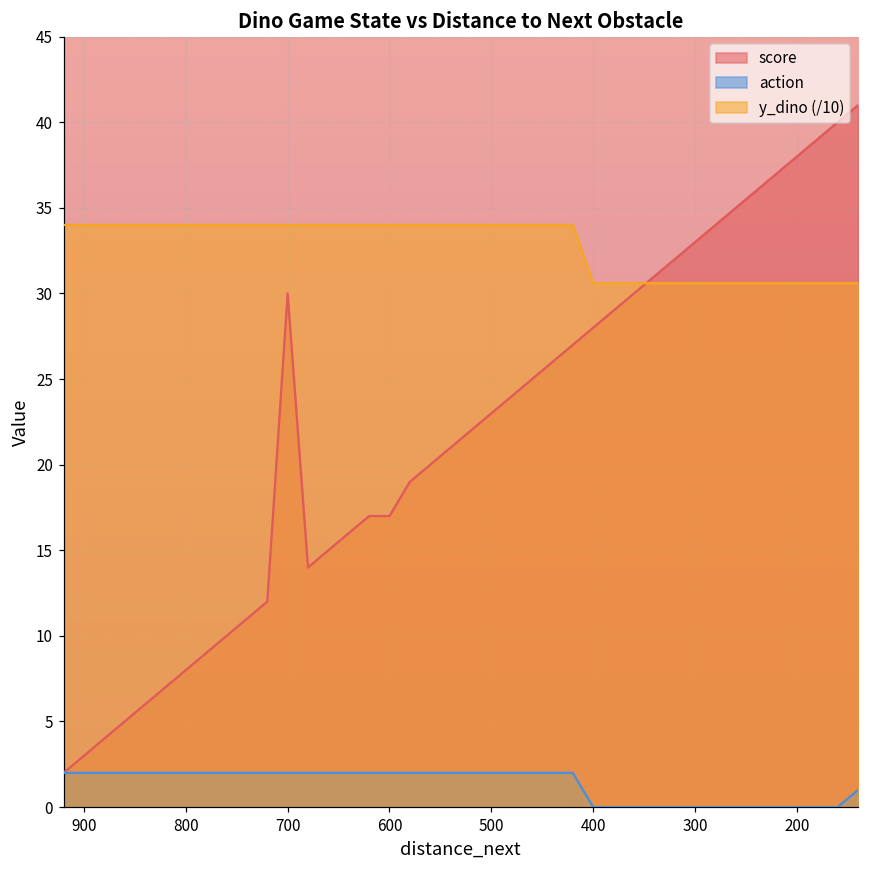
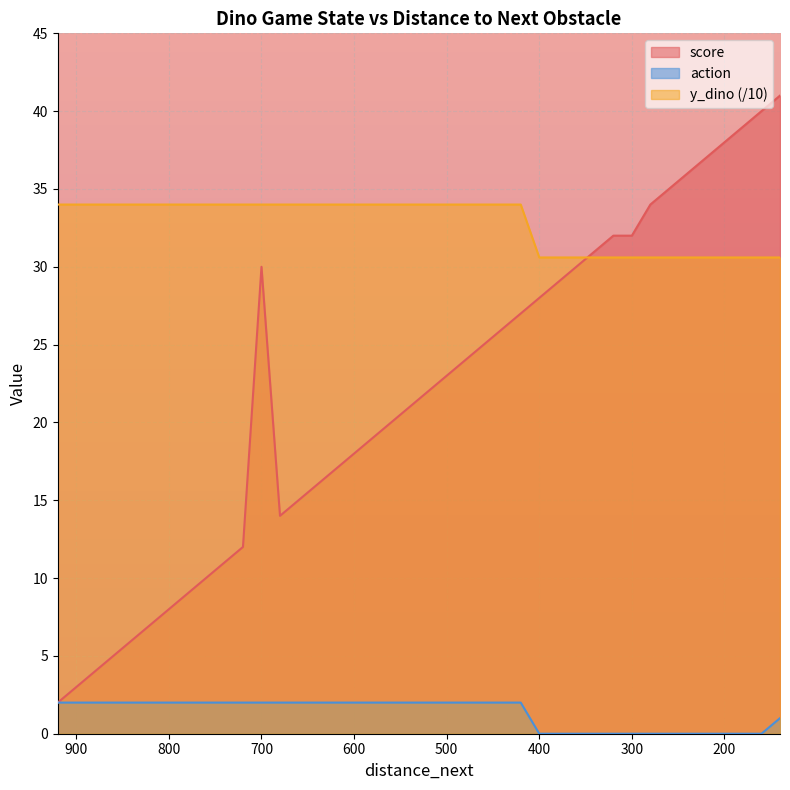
  {
    "score": {
      "900": 3,
      "800": 8,
      "700": 30,
-     "600": 17,
+     "600": 18,
      "500": 23,
      "400": 28,
-     "300": 33,
+     "300": 32,
      "200": 38
    },
    "action": {
      "900": 2,
      "800": 2,
      "700": 2,
      "600": 2,
      "500": 2,
      "400": 0,
      "300": 0,
      "200": 0
    },
    "y_dino (/10)": {
      "900": 34,
      "800": 34,
      "700": 34,
      "600": 34,
      "500": 34,
      "400": 30.6,
      "300": 30.6,
      "200": 30.6
    }
  }
